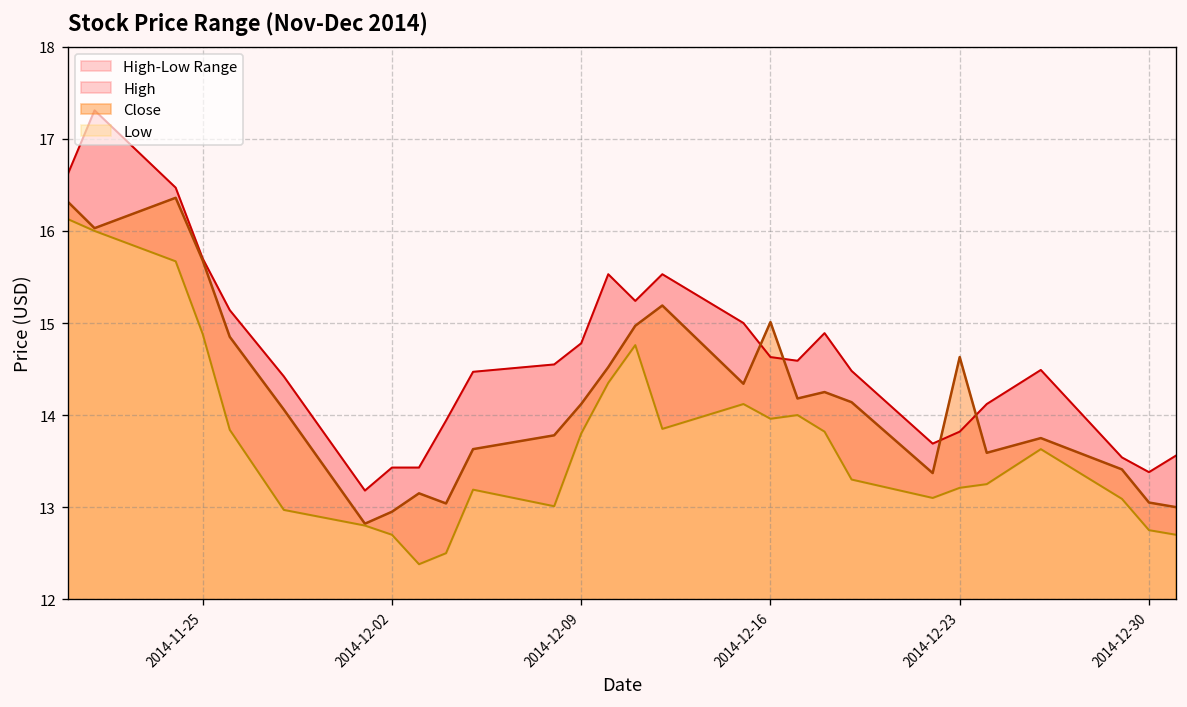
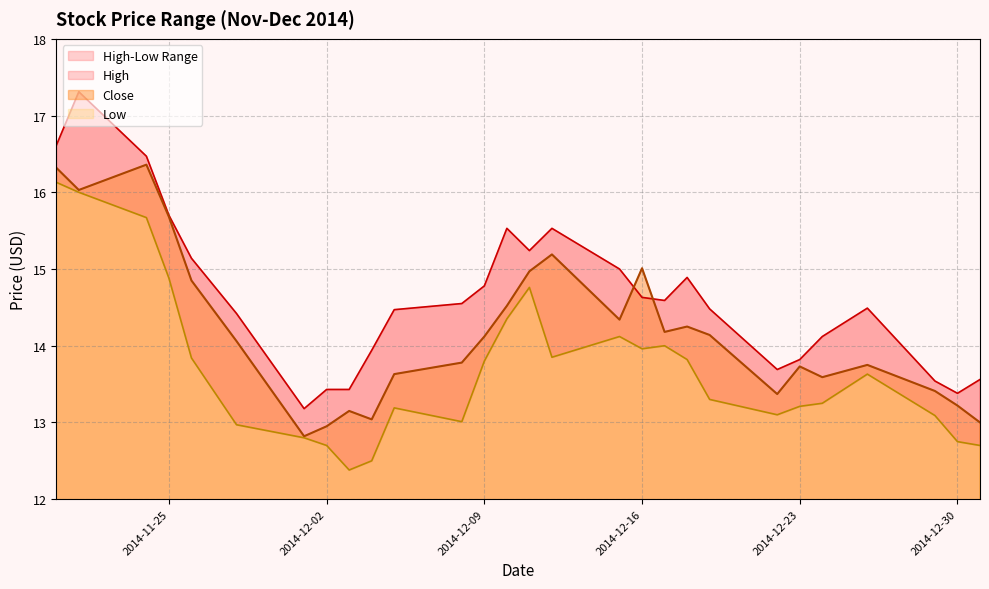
  {
    "Close": {
      "2014-12-02": 13.0,
      "2014-12-09": 14.1,
      "2014-12-16": 15.0,
-     "2014-12-23": 14.6,
-     "2014-12-30": 13.1
+     "2014-12-23": 13.7,
+     "2014-12-30": 13.2
    }
  }
